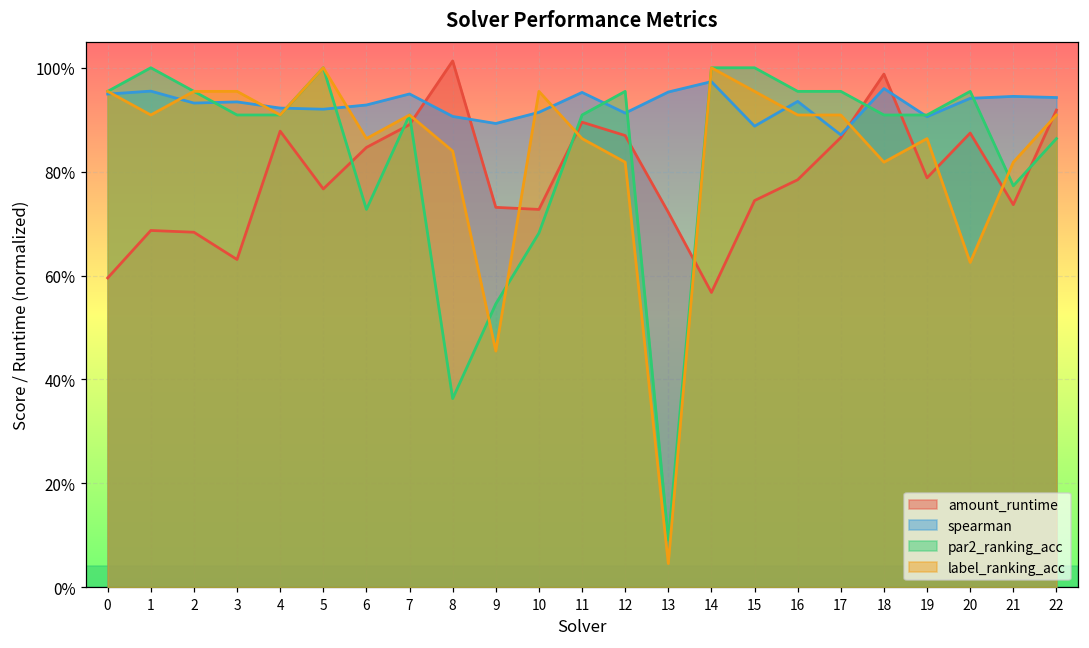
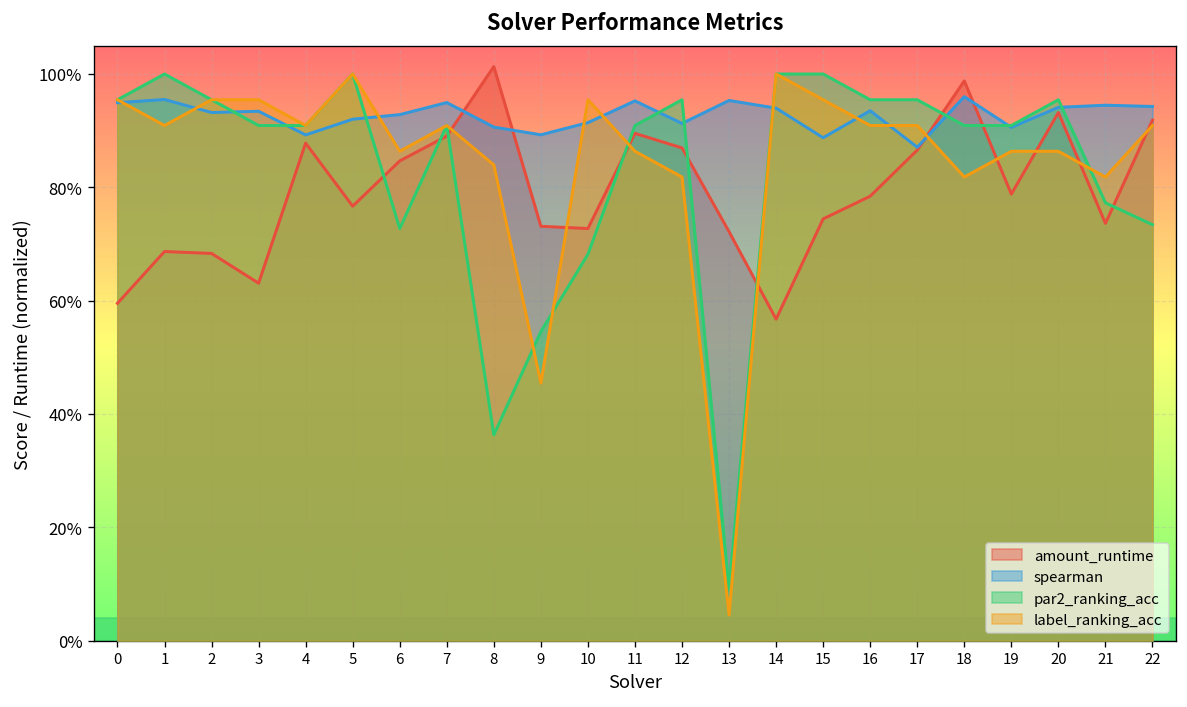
  {
    "amount_runtime": {
      "0": "60%",
      "1": "69%",
      "2": "68%",
      "3": "63%",
      "4": "88%",
      "5": "77%",
      "6": "85%",
      "7": "89%",
      "8": "101%",
      "9": "73%",
      "10": "73%",
      "11": "90%",
      "12": "87%",
      "13": "72%",
      "14": "57%",
      "15": "74%",
      "16": "78%",
      "18": "99%",
      "19": "79%",
-     "20": "87%",
+     "20": "93%",
      "21": "74%",
      "22": "92%"
    },
    "spearman": {
      "1": "96%",
      "2": "93%",
      "3": "93%",
-     "4": "92%",
+     "4": "89%",
      "5": "92%",
      "6": "93%",
      "7": "95%",
      "8": "91%",
      "9": "89%",
      "10": "91%",
      "11": "95%",
      "12": "91%",
      "13": "95%",
-     "14": "97%",
+     "14": "94%",
      "15": "89%",
      "16": "94%",
      "18": "96%",
      "20": "94%",
      "21": "94%",
      "22": "94%"
    },
    "par2_ranking_acc": {
      "1": "100%",
      "3": "91%",
      "6": "73%",
      "8": "36%",
      "9": "55%",
      "10": "68%",
      "11": "91%",
      "12": "95%",
      "13": "9%",
      "15": "100%",
      "16": "95%",
      "17": "95%",
      "18": "91%",
      "20": "95%",
      "21": "77%",
-     "22": "86%"
+     "22": "73%"
    },
    "label_ranking_acc": {
      "1": "91%",
      "3": "95%",
      "6": "86%",
      "8": "84%",
      "9": "45%",
      "10": "95%",
      "11": "86%",
      "12": "82%",
      "13": "5%",
      "15": "95%",
      "16": "91%",
      "17": "91%",
      "18": "82%",
      "19": "86%",
-     "20": "63%",
+     "20": "86%",
      "21": "82%",
      "22": "91%"
    }
  }
